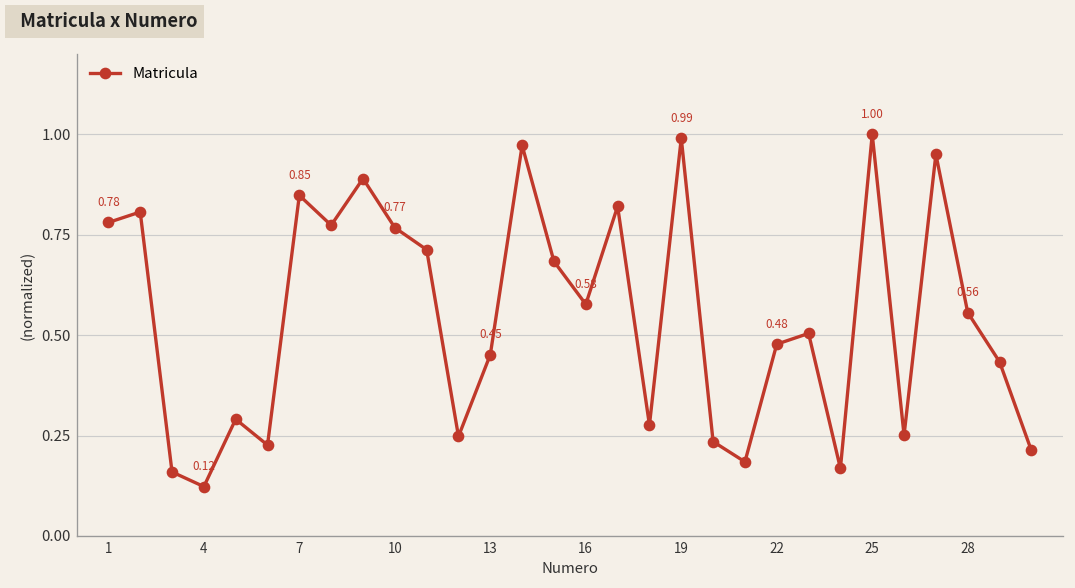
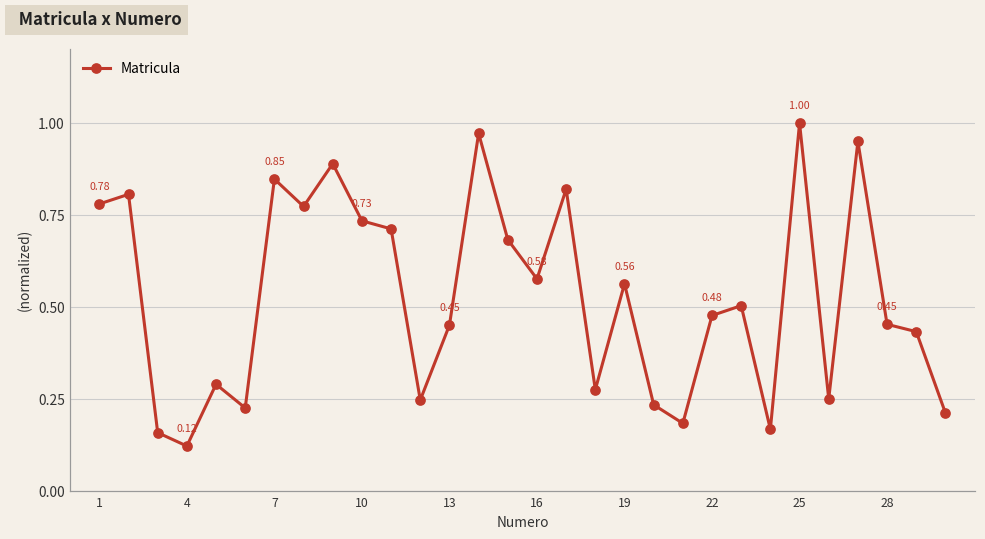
  {
    "1": 0.78,
    "4": 0.12,
    "7": 0.85,
-   "10": 0.77,
+   "10": 0.73,
    "13": 0.45,
    "16": 0.58,
-   "19": 0.99,
+   "19": 0.56,
    "22": 0.48,
    "25": 1.00,
-   "28": 0.56
+   "28": 0.45
  }
